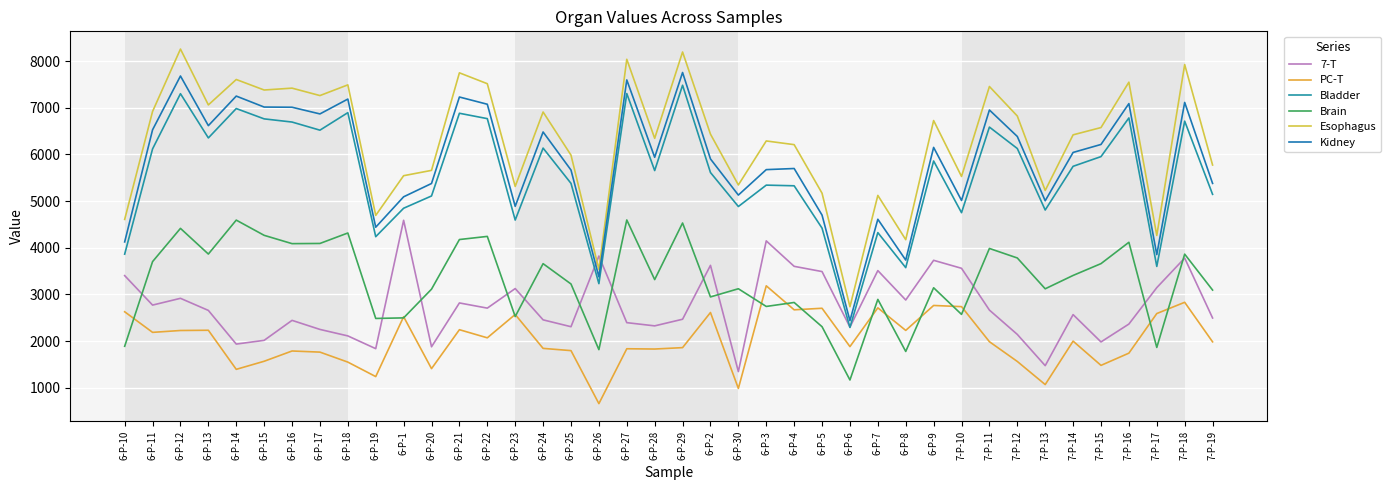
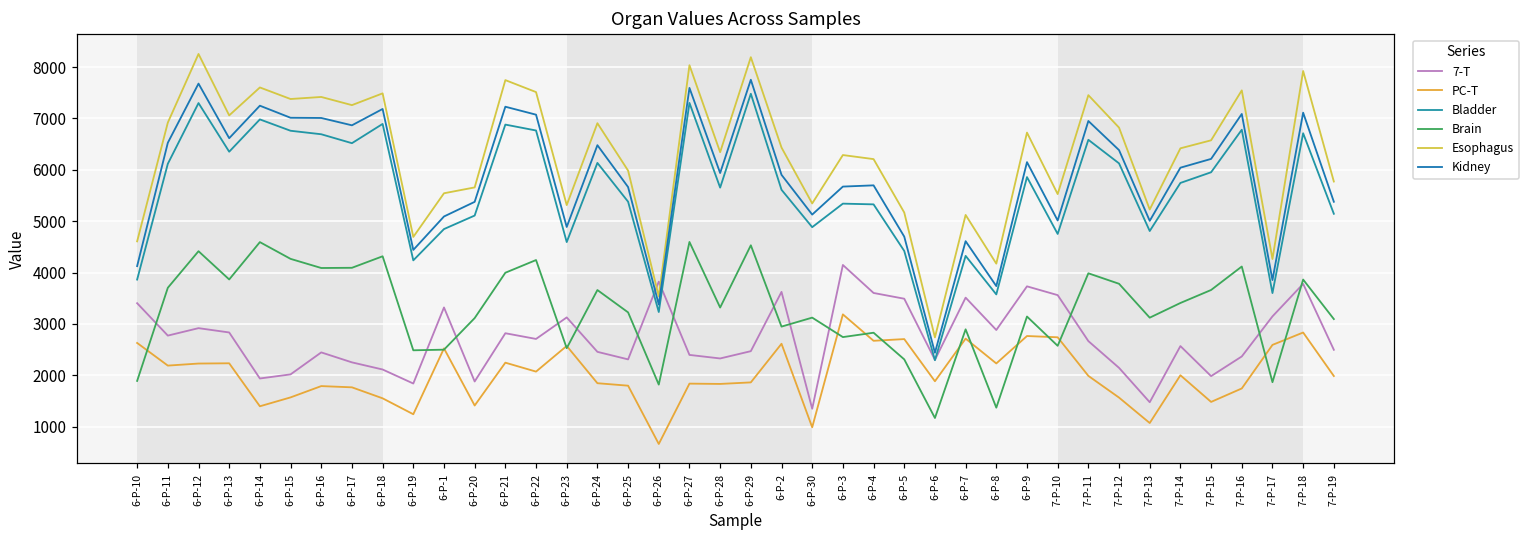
  {
    "7-T": {
      "6-P-10": 3400,
      "6-P-11": 2800,
      "6-P-12": 2900,
-     "6-P-13": 2700,
+     "6-P-13": 2800,
      "6-P-14": 1900,
      "6-P-15": 2000,
      "6-P-16": 2400,
      "6-P-17": 2300,
      "6-P-18": 2100,
      "6-P-19": 1800,
-     "6-P-1": 4600,
+     "6-P-1": 3300,
      "6-P-20": 1900,
      "6-P-21": 2800,
      "6-P-22": 2700,
      "6-P-23": 3100,
      "6-P-24": 2500,
      "6-P-25": 2300,
      "6-P-26": 3800,
      "6-P-27": 2400,
      "6-P-28": 2300,
      "6-P-29": 2500,
      "6-P-2": 3600,
      "6-P-30": 1300,
      "6-P-3": 4100,
      "6-P-4": 3600,
      "6-P-5": 3500,
      "6-P-7": 3500,
      "6-P-8": 2900,
      "6-P-9": 3700,
      "7-P-10": 3600,
      "7-P-11": 2700,
      "7-P-12": 2100,
      "7-P-13": 1500,
      "7-P-14": 2600,
      "7-P-15": 2000,
      "7-P-16": 2400,
      "7-P-17": 3100,
      "7-P-18": 3800,
      "7-P-19": 2500
    },
    "Brain": {
      "6-P-10": 1900,
      "6-P-11": 3700,
      "6-P-12": 4400,
      "6-P-13": 3900,
      "6-P-14": 4600,
      "6-P-15": 4300,
      "6-P-16": 4100,
      "6-P-17": 4100,
      "6-P-18": 4300,
      "6-P-19": 2500,
      "6-P-20": 3100,
-     "6-P-21": 4200,
+     "6-P-21": 4000,
      "6-P-22": 4200,
      "6-P-24": 3700,
      "6-P-25": 3200,
      "6-P-26": 1800,
      "6-P-27": 4600,
      "6-P-28": 3300,
      "6-P-29": 4500,
      "6-P-2": 2900,
      "6-P-30": 3100,
      "6-P-3": 2700,
      "6-P-4": 2800,
      "6-P-5": 2300,
      "6-P-6": 1200,
      "6-P-7": 2900,
-     "6-P-8": 1800,
+     "6-P-8": 1400,
      "6-P-9": 3100,
      "7-P-10": 2600,
      "7-P-11": 4000,
      "7-P-12": 3800,
      "7-P-13": 3100,
      "7-P-14": 3400,
      "7-P-15": 3700,
      "7-P-16": 4100,
      "7-P-17": 1900,
      "7-P-18": 3900,
      "7-P-19": 3100
    }
  }
